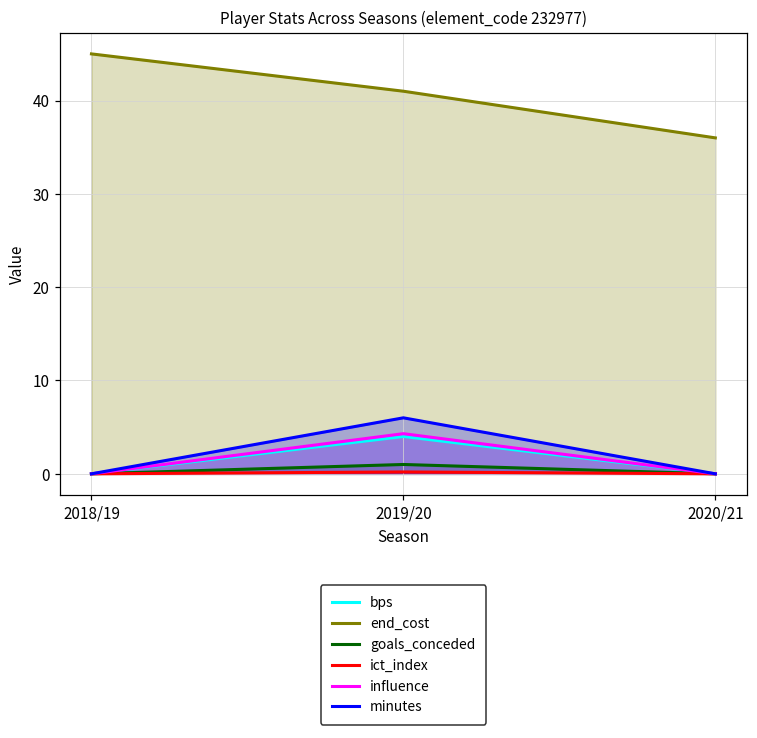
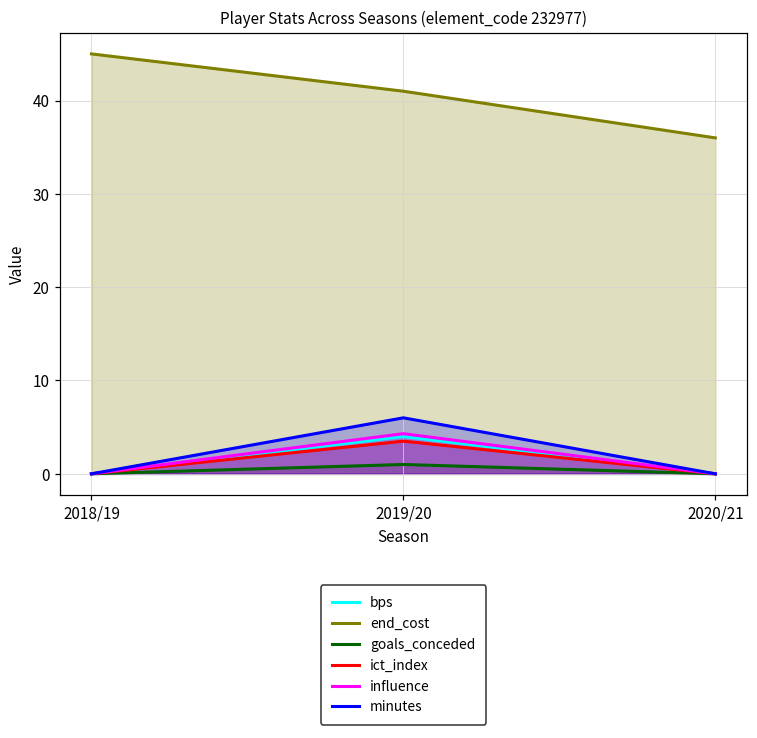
  {
    "bps": {
      "2019/20": 4
    },
    "end_cost": {
      "2018/19": 45,
      "2019/20": 41,
      "2020/21": 36
    },
    "goals_conceded": {
      "2019/20": 1
    },
    "ict_index": {
-     "2019/20": 0
+     "2019/20": 4
    },
    "influence": {
      "2019/20": 4
    },
    "minutes": {
      "2019/20": 6
    }
  }
